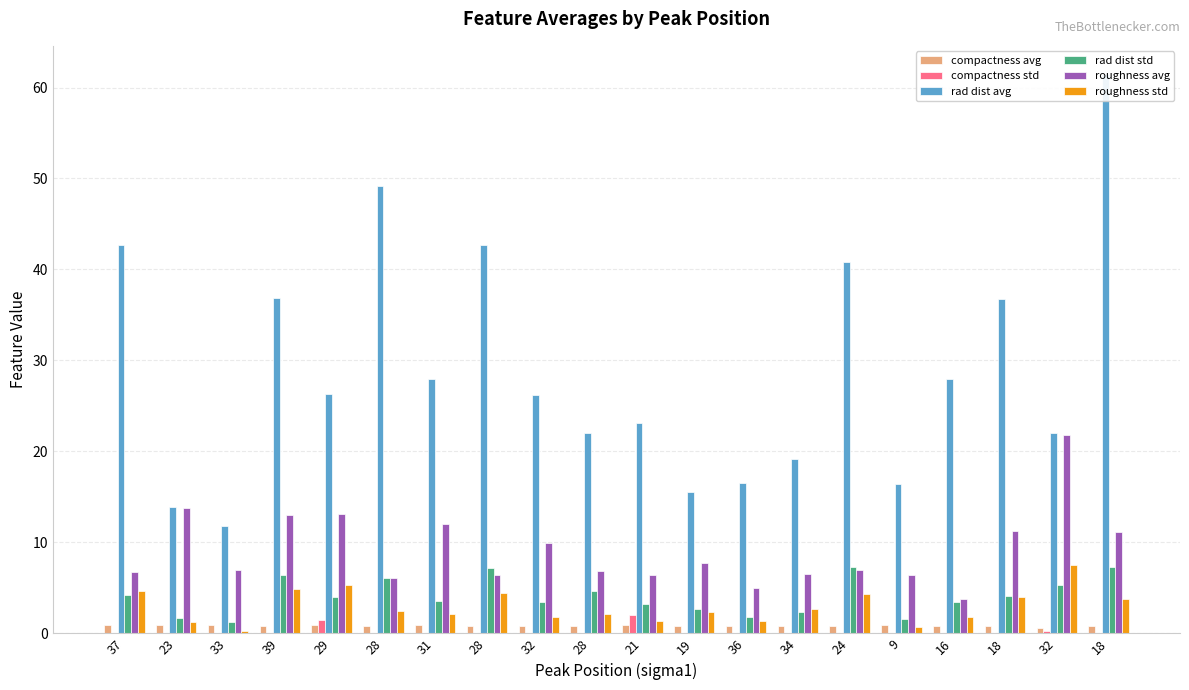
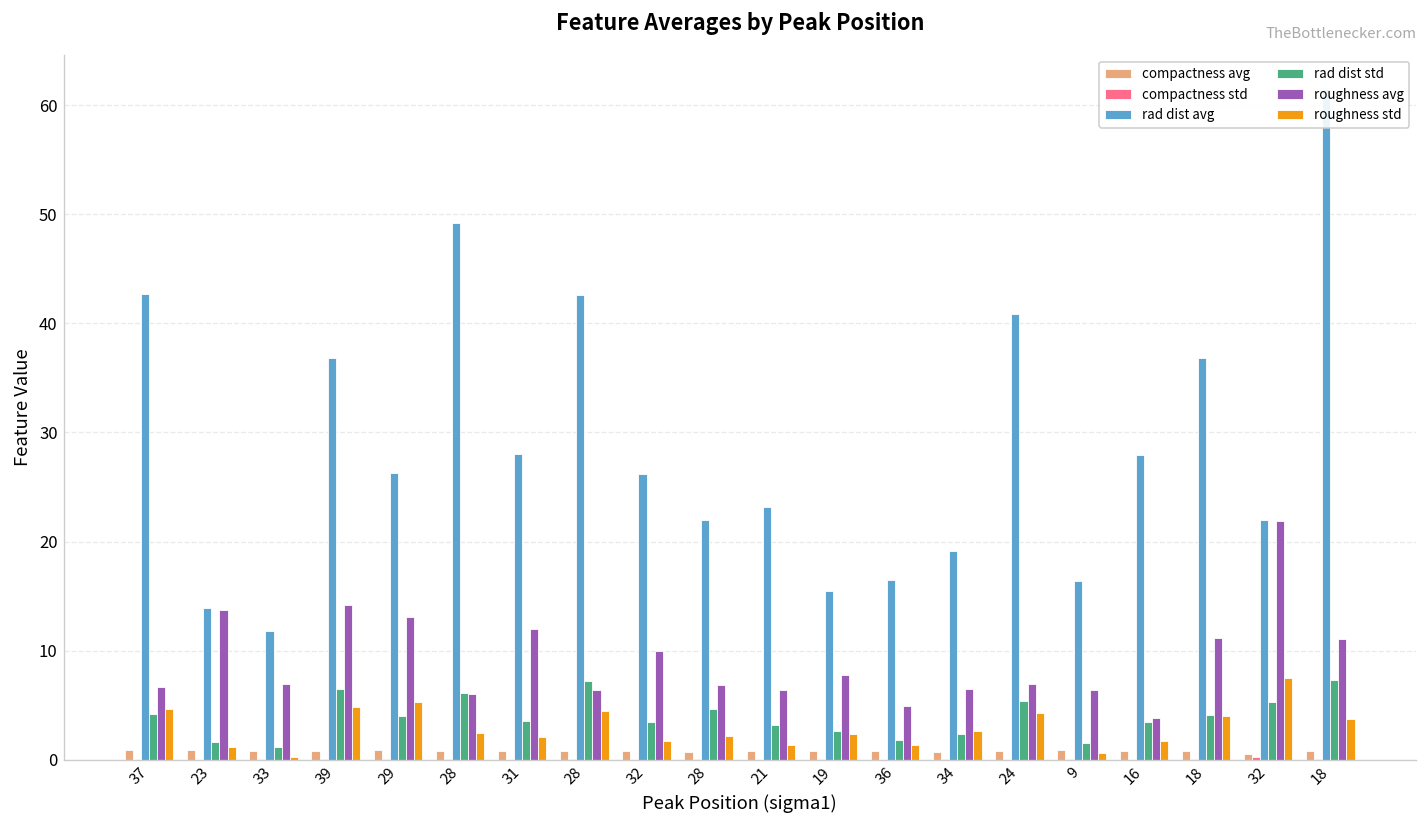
  {
    "compactness avg": {
      "37": 1,
      "23": 1,
      "33": 1,
      "39": 1,
      "29": 1,
      "31": 1,
      "21": 1,
      "19": 1,
      "36": 1,
      "34": 1,
      "24": 1,
      "9": 1,
      "16": 1
    },
    "compactness std": {
-     "29": 1,
-     "21": 2
+     "29": 0,
+     "21": 0
    },
    "rad dist avg": {
      "37": 43,
      "23": 14,
      "33": 12,
      "39": 37,
      "29": 26,
      "31": 28,
      "21": 23,
      "19": 15,
      "36": 17,
      "34": 19,
      "24": 41,
      "9": 16,
      "16": 28
    },
    "rad dist std": {
      "37": 4,
      "23": 2,
      "33": 1,
      "39": 6,
      "29": 4,
      "31": 4,
      "21": 3,
      "19": 3,
      "36": 2,
      "34": 2,
-     "24": 7,
+     "24": 5,
      "9": 2,
      "16": 3
    },
    "roughness avg": {
      "37": 7,
      "23": 14,
      "33": 7,
-     "39": 13,
+     "39": 14,
      "29": 13,
      "31": 12,
      "21": 6,
      "19": 8,
      "36": 5,
      "34": 7,
      "24": 7,
      "9": 6,
      "16": 4
    },
    "roughness std": {
      "37": 5,
      "23": 1,
      "39": 5,
      "29": 5,
      "31": 2,
      "21": 1,
      "19": 2,
      "36": 1,
      "34": 3,
      "24": 4,
      "9": 1,
      "16": 2
    }
  }
